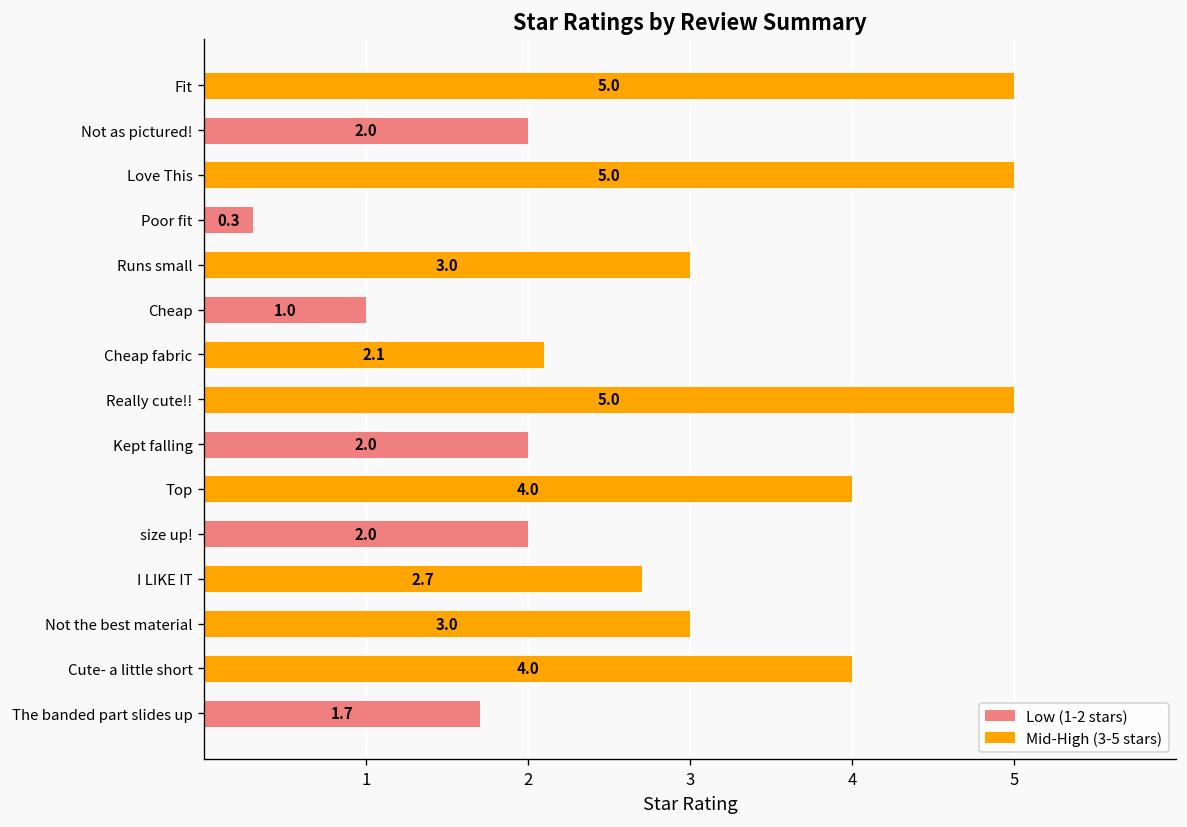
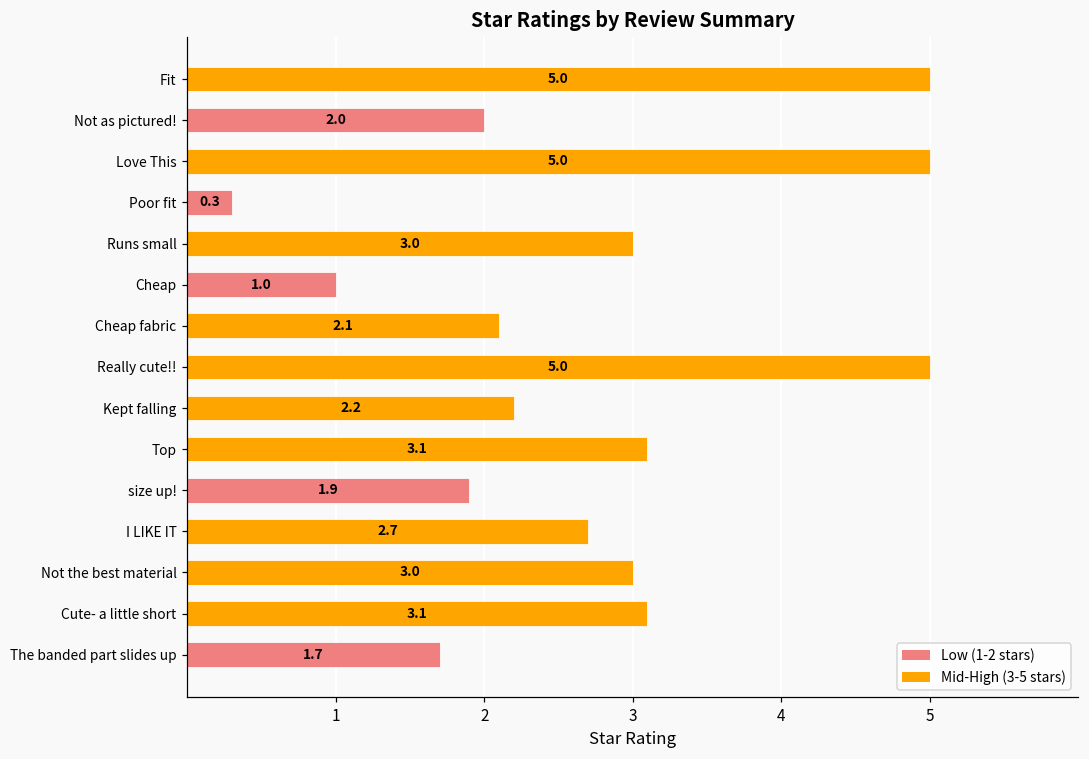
  {
    "Fit": 5.0,
    "Not as pictured!": 2.0,
    "Love This": 5.0,
    "Poor fit": 0.3,
    "Runs small": 3.0,
    "Cheap": 1.0,
    "Cheap fabric": 2.1,
    "Really cute!!": 5.0,
-   "Kept falling": 2.0,
-   "Top": 4.0,
-   "size up!": 2.0,
+   "Kept falling": 2.2,
+   "Top": 3.1,
+   "size up!": 1.9,
    "I LIKE IT": 2.7,
    "Not the best material": 3.0,
-   "Cute- a little short": 4.0,
+   "Cute- a little short": 3.1,
    "The banded part slides up": 1.7
  }
